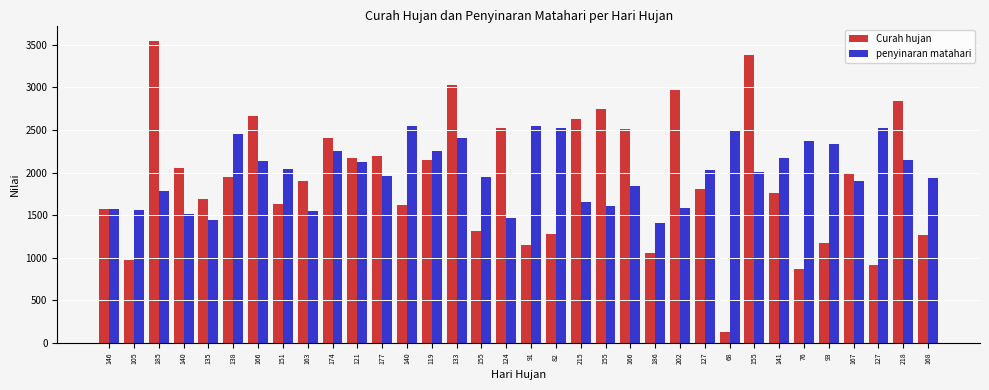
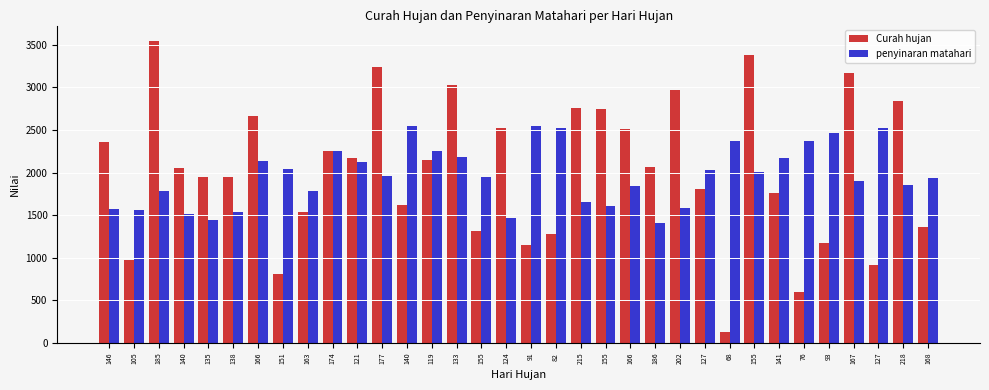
  {
    "Curah hujan": {
-     "146": 1600,
+     "146": 2400,
      "105": 1000,
      "185": 3500,
-     "135": 1700,
+     "135": 1900,
      "138": 1900,
-     "151": 1600,
-     "163": 1900,
-     "174": 2400,
+     "151": 800,
+     "163": 1500,
+     "174": 2300,
      "121": 2200,
-     "177": 2200,
+     "177": 3200,
      "119": 2100,
      "133": 3000,
      "124": 2500,
      "91": 1100,
      "82": 1300,
-     "215": 2600,
-     "186": 1100,
+     "215": 2800,
+     "186": 2100,
      "202": 3000,
      "68": 100,
      "141": 1800,
-     "76": 900,
+     "76": 600,
      "93": 1200,
-     "167": 2000,
+     "167": 3200,
      "218": 2800,
-     "168": 1300
+     "168": 1400
    },
    "penyinaran matahari": {
      "146": 1600,
      "105": 1600,
      "185": 1800,
      "135": 1400,
-     "138": 2400,
+     "138": 1500,
      "151": 2000,
-     "163": 1500,
+     "163": 1800,
      "174": 2300,
      "121": 2100,
      "177": 2000,
      "119": 2300,
-     "133": 2400,
+     "133": 2200,
      "124": 1500,
      "91": 2500,
      "82": 2500,
      "215": 1700,
      "186": 1400,
      "202": 1600,
-     "68": 2500,
+     "68": 2400,
      "141": 2200,
      "76": 2400,
-     "93": 2300,
+     "93": 2500,
      "167": 1900,
-     "218": 2100,
+     "218": 1800,
      "168": 1900
    }
  }
